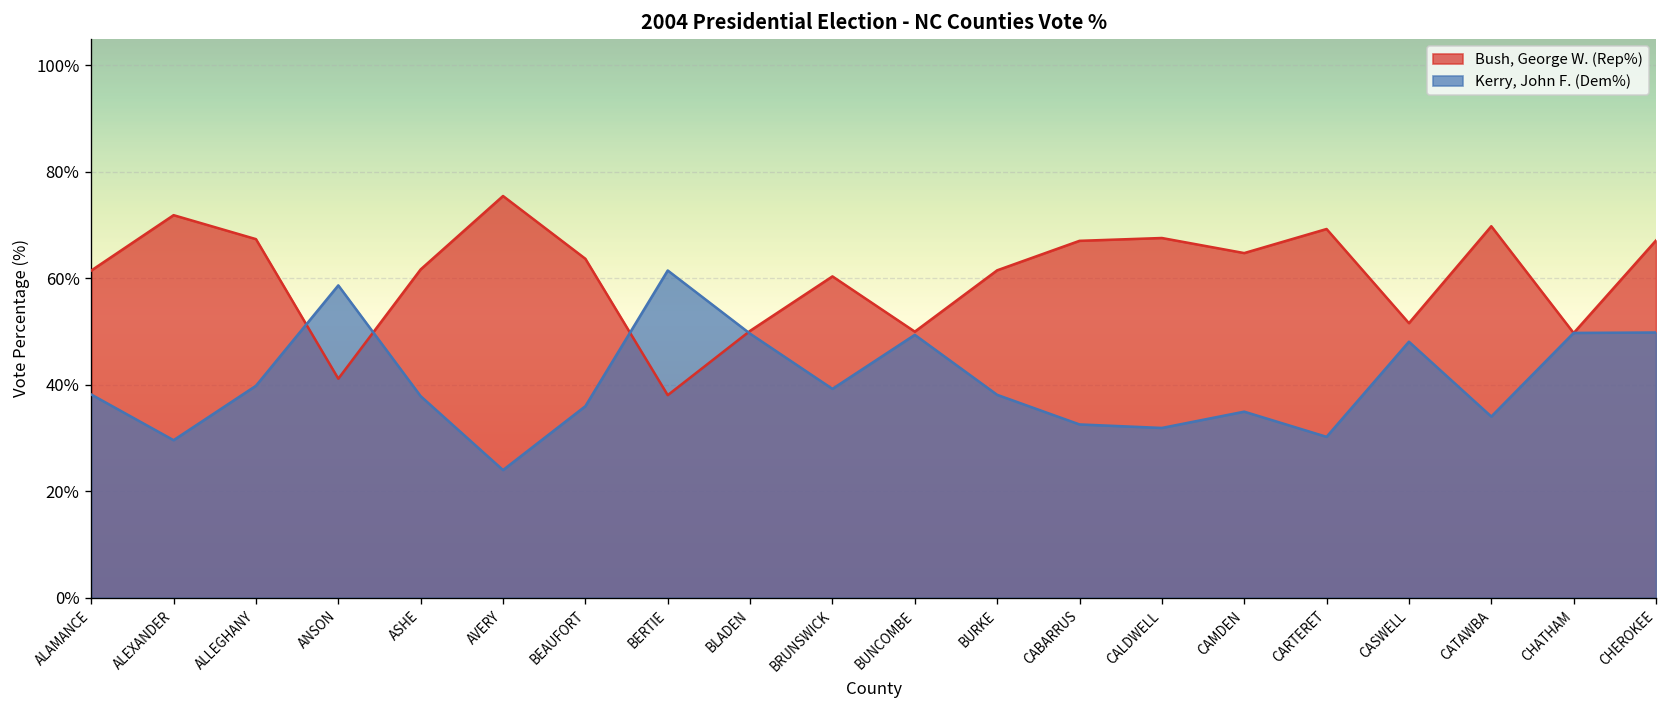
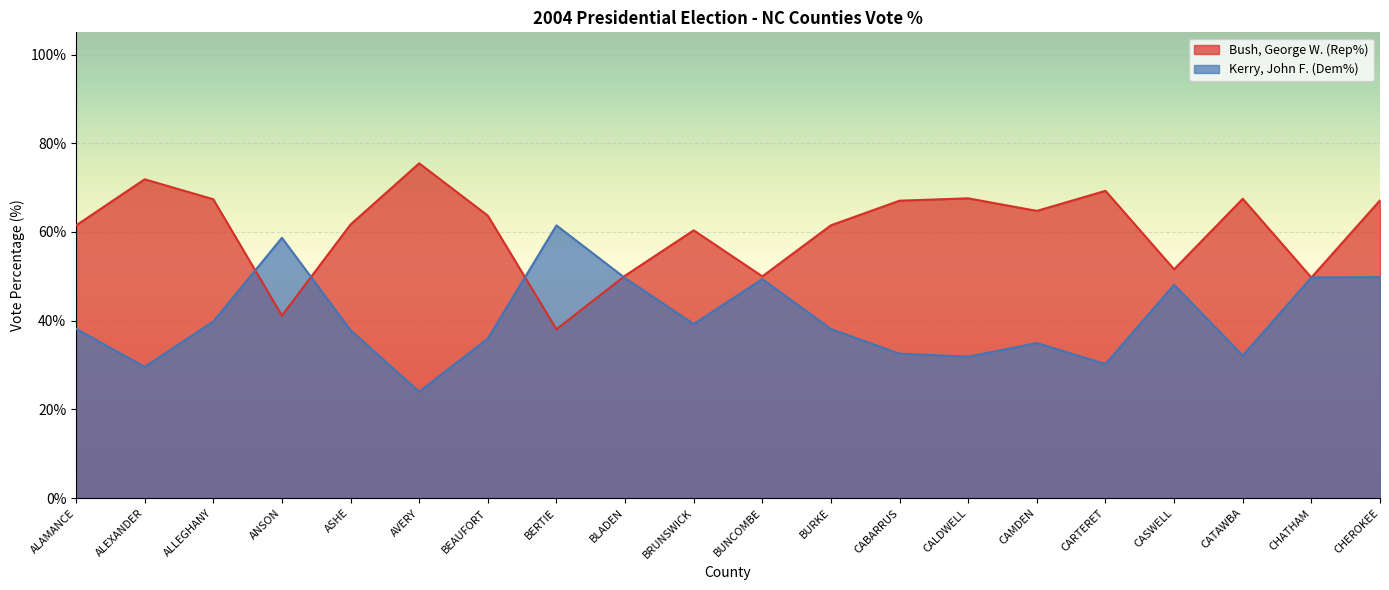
  {
    "Bush, George W. (Rep%)": {
      "ALAMANCE": "61%",
      "ALEXANDER": "72%",
      "ALLEGHANY": "67%",
      "ANSON": "41%",
      "ASHE": "62%",
      "AVERY": "75%",
      "BEAUFORT": "64%",
      "BERTIE": "38%",
      "BRUNSWICK": "60%",
      "BUNCOMBE": "50%",
      "BURKE": "62%",
      "CABARRUS": "67%",
      "CALDWELL": "68%",
      "CAMDEN": "65%",
      "CARTERET": "69%",
      "CASWELL": "52%",
-     "CATAWBA": "70%",
+     "CATAWBA": "67%",
      "CHEROKEE": "67%"
    },
    "Kerry, John F. (Dem%)": {
      "ALAMANCE": "38%",
      "ALEXANDER": "30%",
      "ALLEGHANY": "40%",
      "ANSON": "59%",
      "ASHE": "38%",
      "AVERY": "24%",
      "BEAUFORT": "36%",
      "BERTIE": "61%",
      "BRUNSWICK": "39%",
      "BUNCOMBE": "49%",
      "BURKE": "38%",
      "CABARRUS": "33%",
      "CALDWELL": "32%",
      "CAMDEN": "35%",
      "CARTERET": "30%",
      "CASWELL": "48%",
-     "CATAWBA": "34%",
+     "CATAWBA": "32%",
      "CHEROKEE": "50%"
    }
  }
